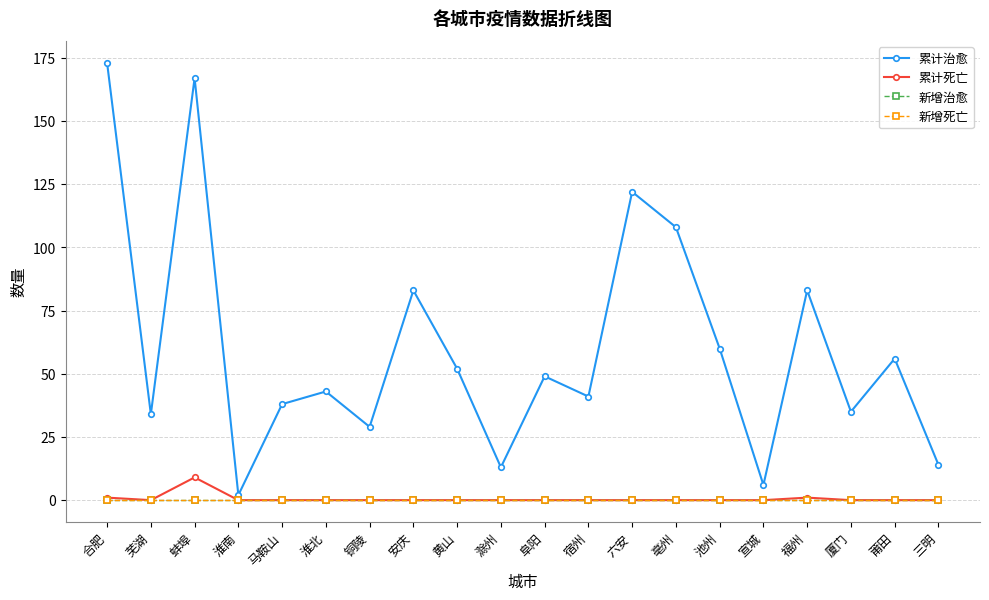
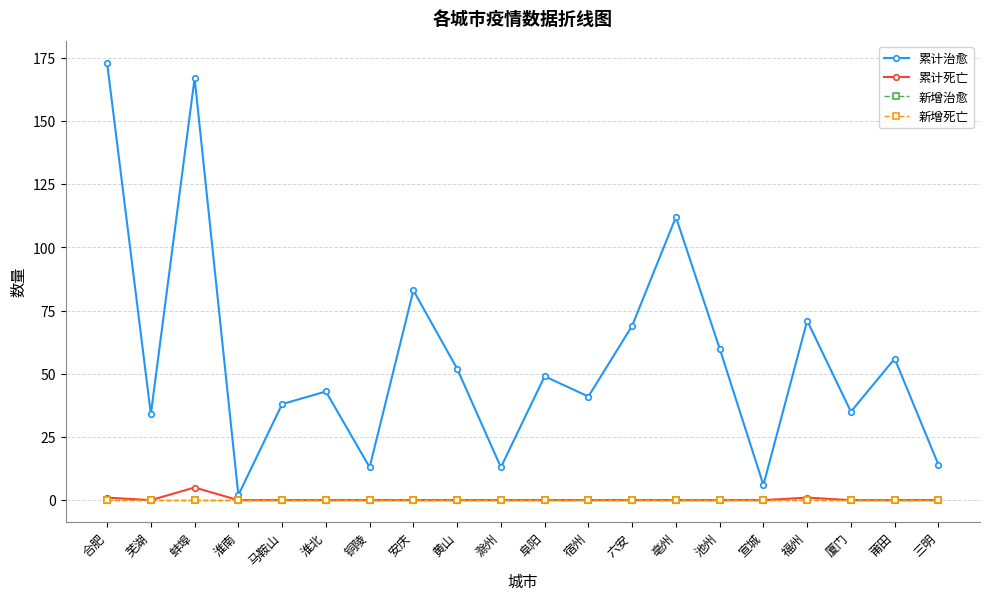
  {
    "累计治愈": {
      "合肥": 173,
      "芜湖": 34,
      "蚌埠": 167,
      "淮南": 2,
      "马鞍山": 38,
      "淮北": 43,
-     "铜陵": 29,
+     "铜陵": 13,
      "安庆": 83,
      "黄山": 52,
      "滁州": 13,
      "阜阳": 49,
      "宿州": 41,
-     "六安": 122,
-     "亳州": 108,
+     "六安": 69,
+     "亳州": 112,
      "池州": 60,
      "宣城": 6,
-     "福州": 83,
+     "福州": 71,
      "厦门": 35,
      "莆田": 56,
      "三明": 14
    },
    "累计死亡": {
      "合肥": 1,
-     "蚌埠": 9,
+     "蚌埠": 5,
      "福州": 1
    },
    "新增死亡": {
      "合肥": 0,
      "蚌埠": 0,
      "福州": 0
    }
  }
